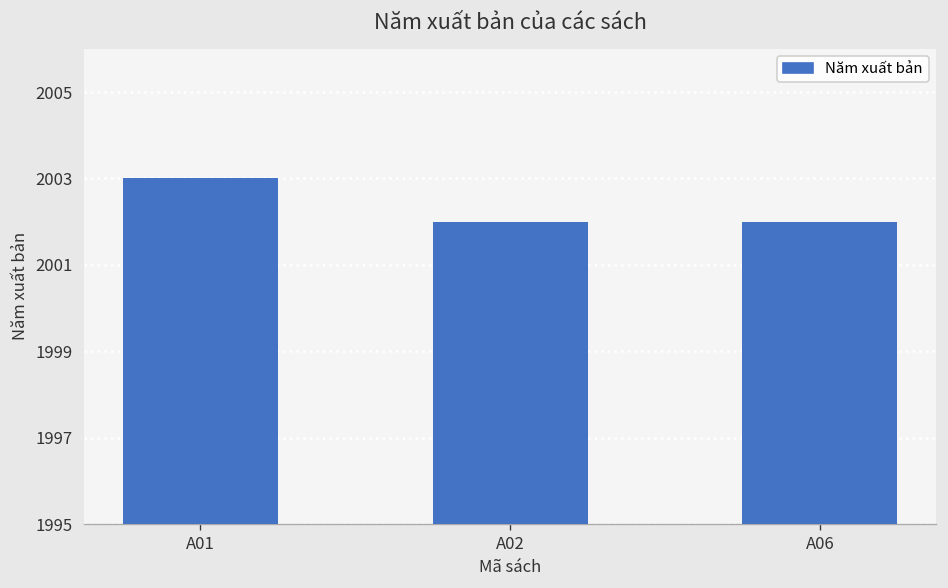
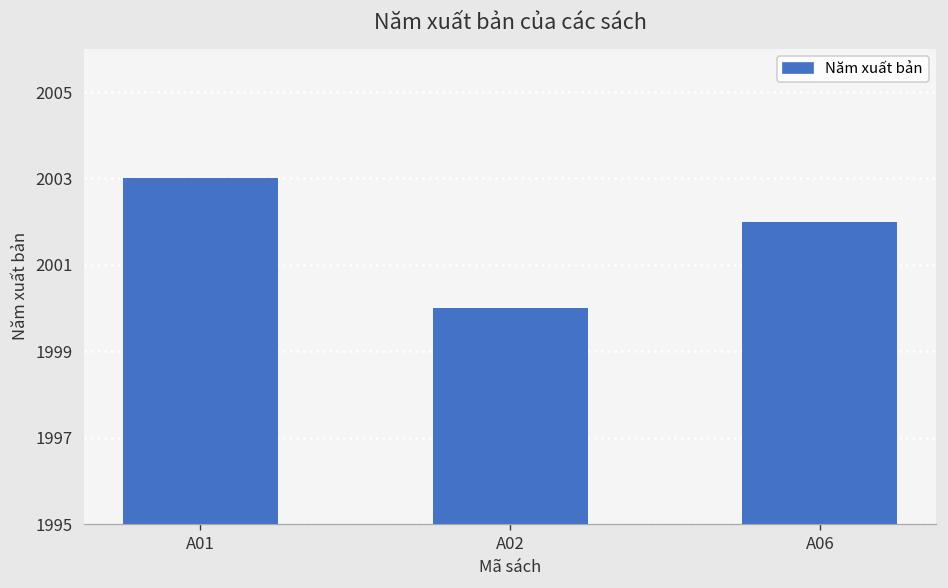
  {
    "A01": 2003,
-   "A02": 2002,
+   "A02": 2000,
    "A06": 2002
  }
